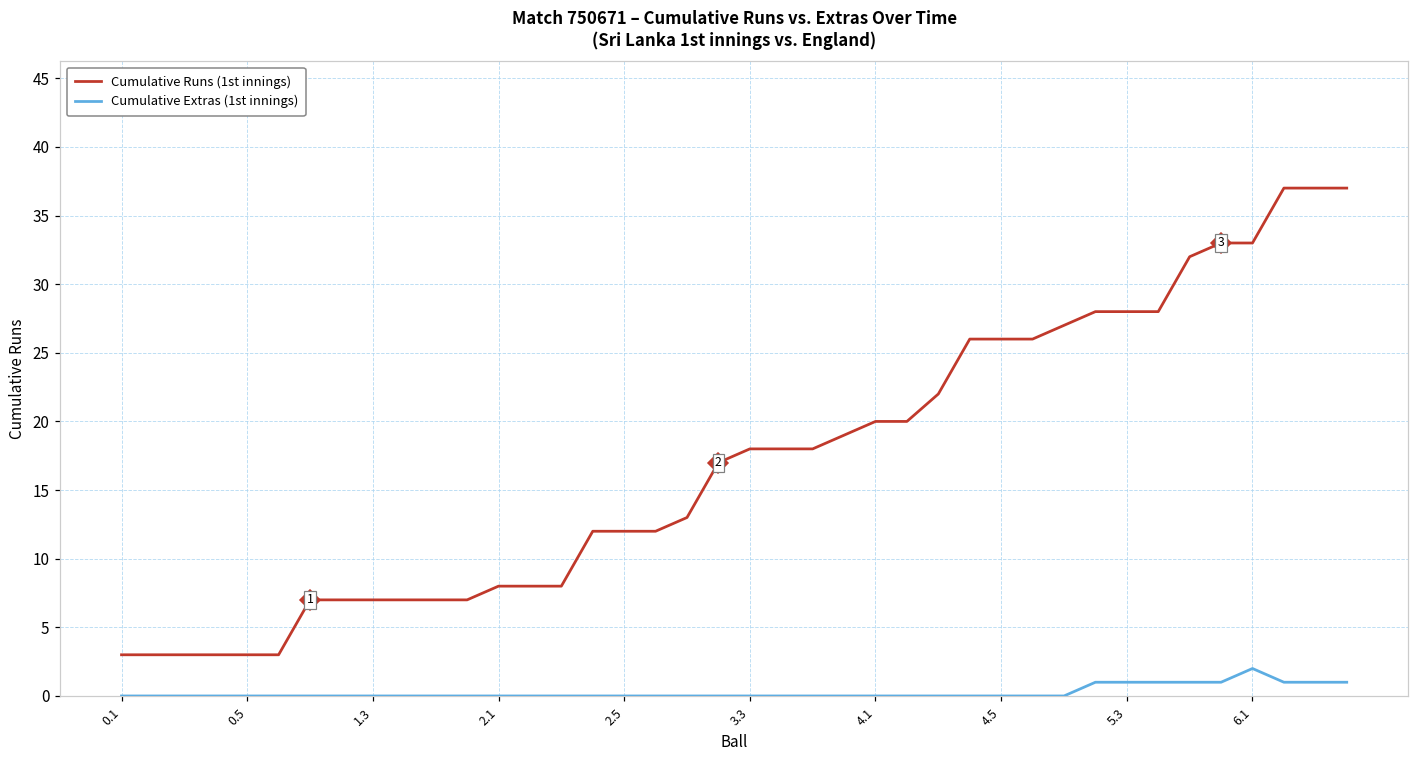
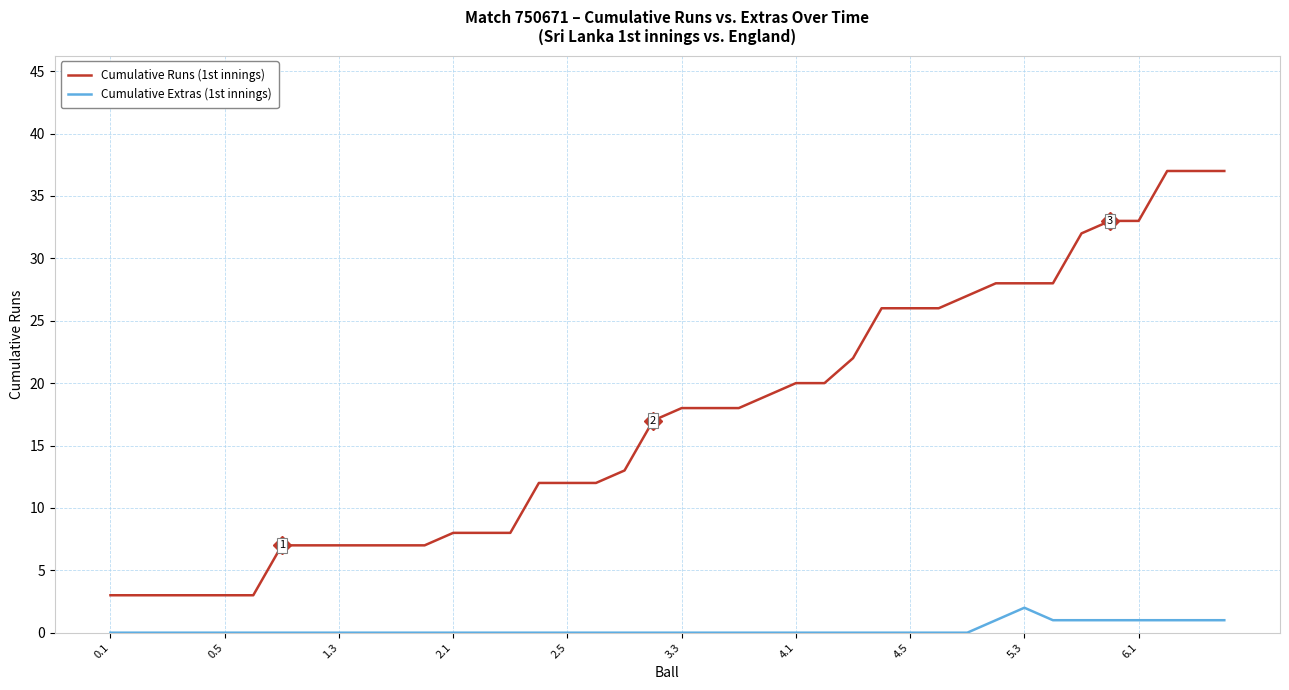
  {
    "Cumulative Extras (1st innings)": {
      "0.1": 0,
      "0.5": 0,
      "1.3": 0,
      "2.1": 0,
      "2.5": 0,
      "3.3": 0,
      "4.1": 0,
      "4.5": 0,
-     "5.3": 1,
-     "6.1": 2
+     "5.3": 2,
+     "6.1": 1
    }
  }
